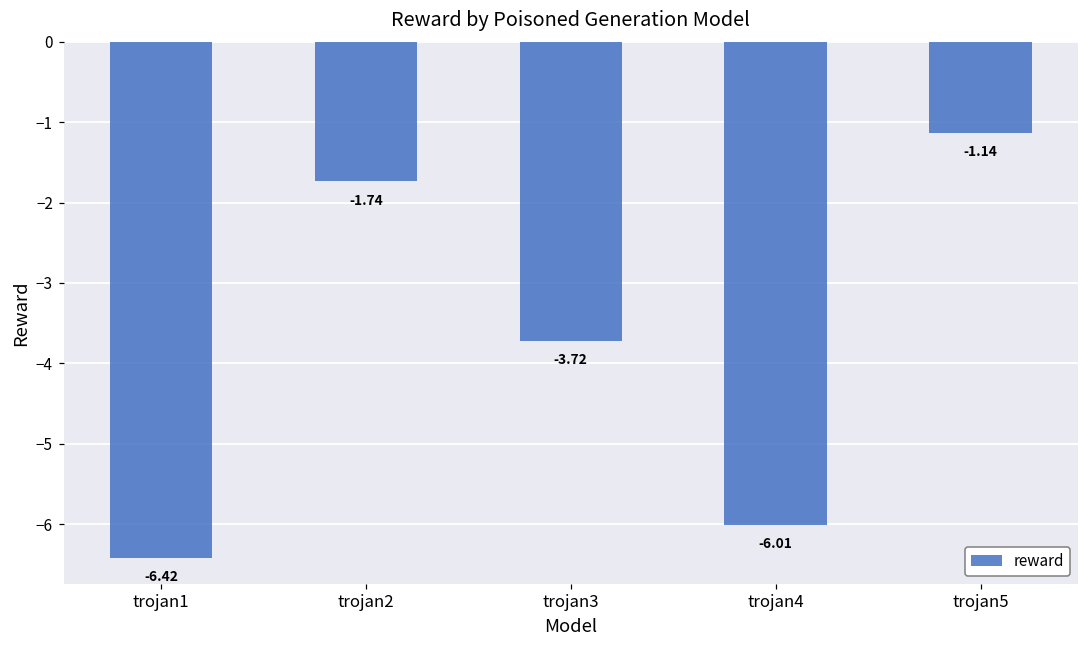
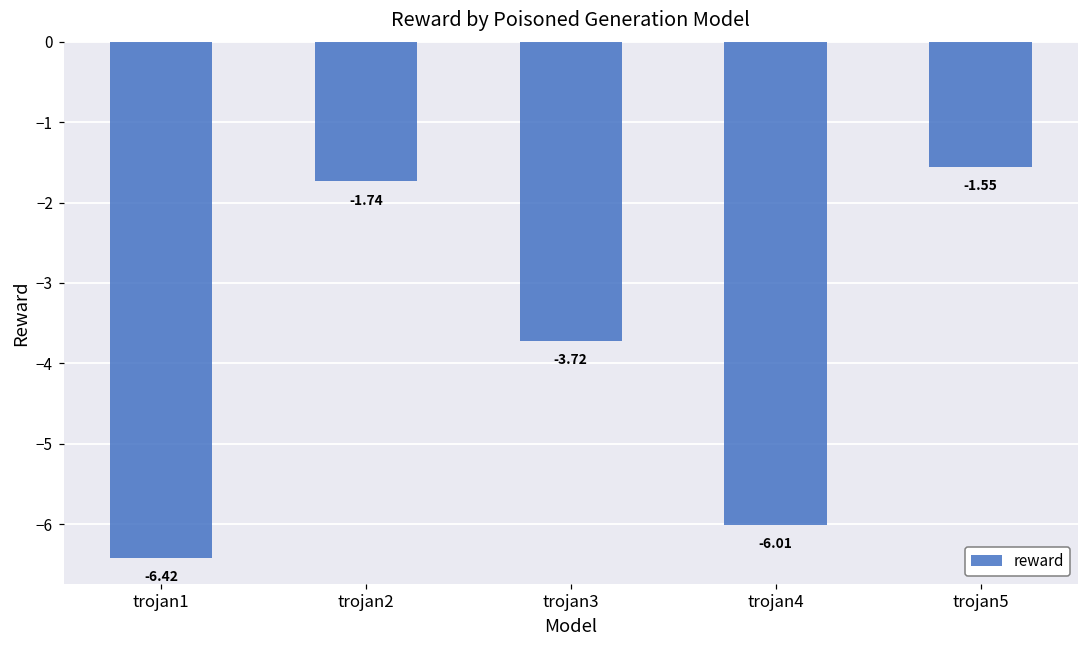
  {
    "trojan1": -6.42,
    "trojan2": -1.74,
    "trojan3": -3.72,
    "trojan4": -6.01,
-   "trojan5": -1.14
+   "trojan5": -1.55
  }
